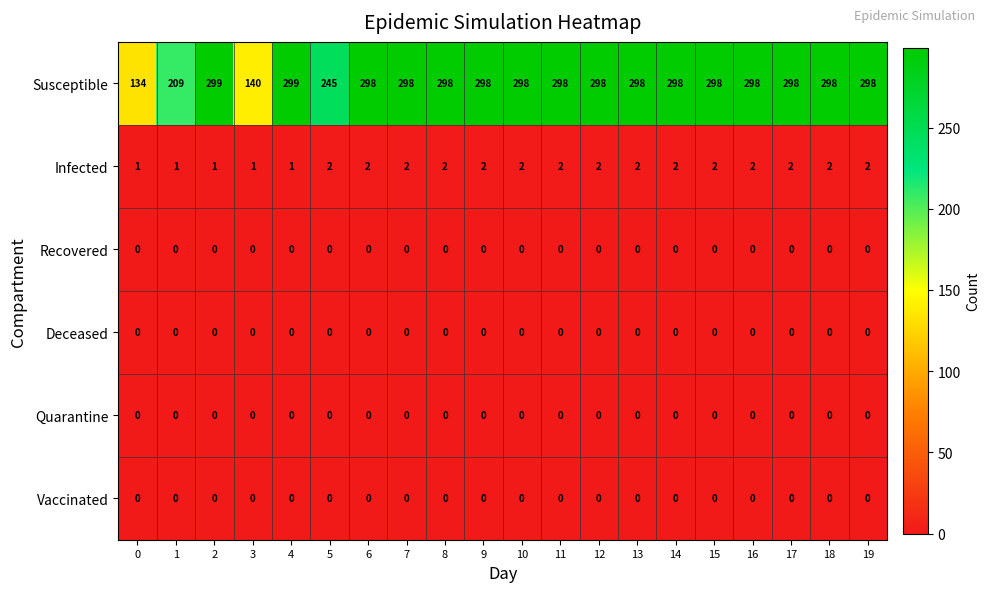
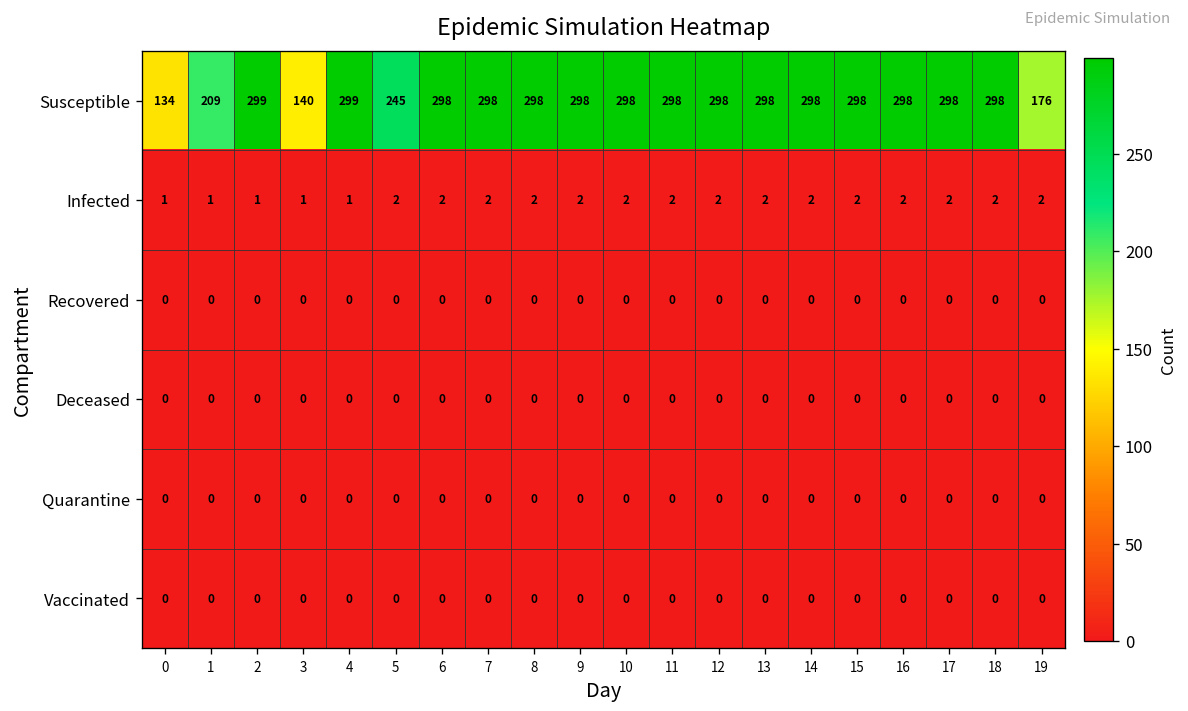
  {
    "Susceptible": {
      "0": 134,
      "1": 209,
      "2": 299,
      "3": 140,
      "4": 299,
      "5": 245,
      "6": 298,
      "7": 298,
      "8": 298,
      "9": 298,
      "10": 298,
      "11": 298,
      "12": 298,
      "13": 298,
      "14": 298,
      "15": 298,
      "16": 298,
      "17": 298,
      "18": 298,
-     "19": 298
+     "19": 176
    },
    "Infected": {
      "0": 1,
      "1": 1,
      "2": 1,
      "3": 1,
      "4": 1,
      "5": 2,
      "6": 2,
      "7": 2,
      "8": 2,
      "9": 2,
      "10": 2,
      "11": 2,
      "12": 2,
      "13": 2,
      "14": 2,
      "15": 2,
      "16": 2,
      "17": 2,
      "18": 2,
      "19": 2
    },
    "Recovered": {
      "0": 0,
      "1": 0,
      "2": 0,
      "3": 0,
      "4": 0,
      "5": 0,
      "6": 0,
      "7": 0,
      "8": 0,
      "9": 0,
      "10": 0,
      "11": 0,
      "12": 0,
      "13": 0,
      "14": 0,
      "15": 0,
      "16": 0,
      "17": 0,
      "18": 0,
      "19": 0
    },
    "Deceased": {
      "0": 0,
      "1": 0,
      "2": 0,
      "3": 0,
      "4": 0,
      "5": 0,
      "6": 0,
      "7": 0,
      "8": 0,
      "9": 0,
      "10": 0,
      "11": 0,
      "12": 0,
      "13": 0,
      "14": 0,
      "15": 0,
      "16": 0,
      "17": 0,
      "18": 0,
      "19": 0
    },
    "Quarantine": {
      "0": 0,
      "1": 0,
      "2": 0,
      "3": 0,
      "4": 0,
      "5": 0,
      "6": 0,
      "7": 0,
      "8": 0,
      "9": 0,
      "10": 0,
      "11": 0,
      "12": 0,
      "13": 0,
      "14": 0,
      "15": 0,
      "16": 0,
      "17": 0,
      "18": 0,
      "19": 0
    },
    "Vaccinated": {
      "0": 0,
      "1": 0,
      "2": 0,
      "3": 0,
      "4": 0,
      "5": 0,
      "6": 0,
      "7": 0,
      "8": 0,
      "9": 0,
      "10": 0,
      "11": 0,
      "12": 0,
      "13": 0,
      "14": 0,
      "15": 0,
      "16": 0,
      "17": 0,
      "18": 0,
      "19": 0
    }
  }
